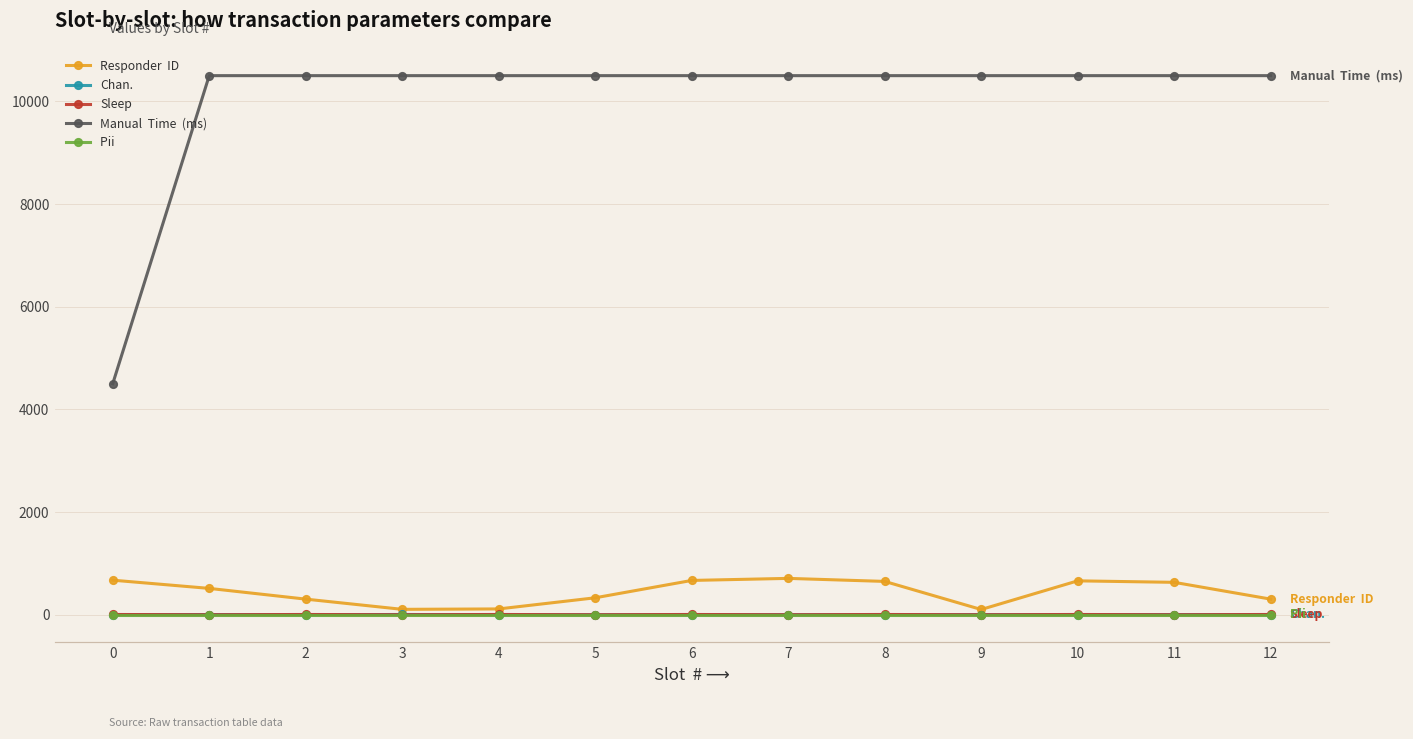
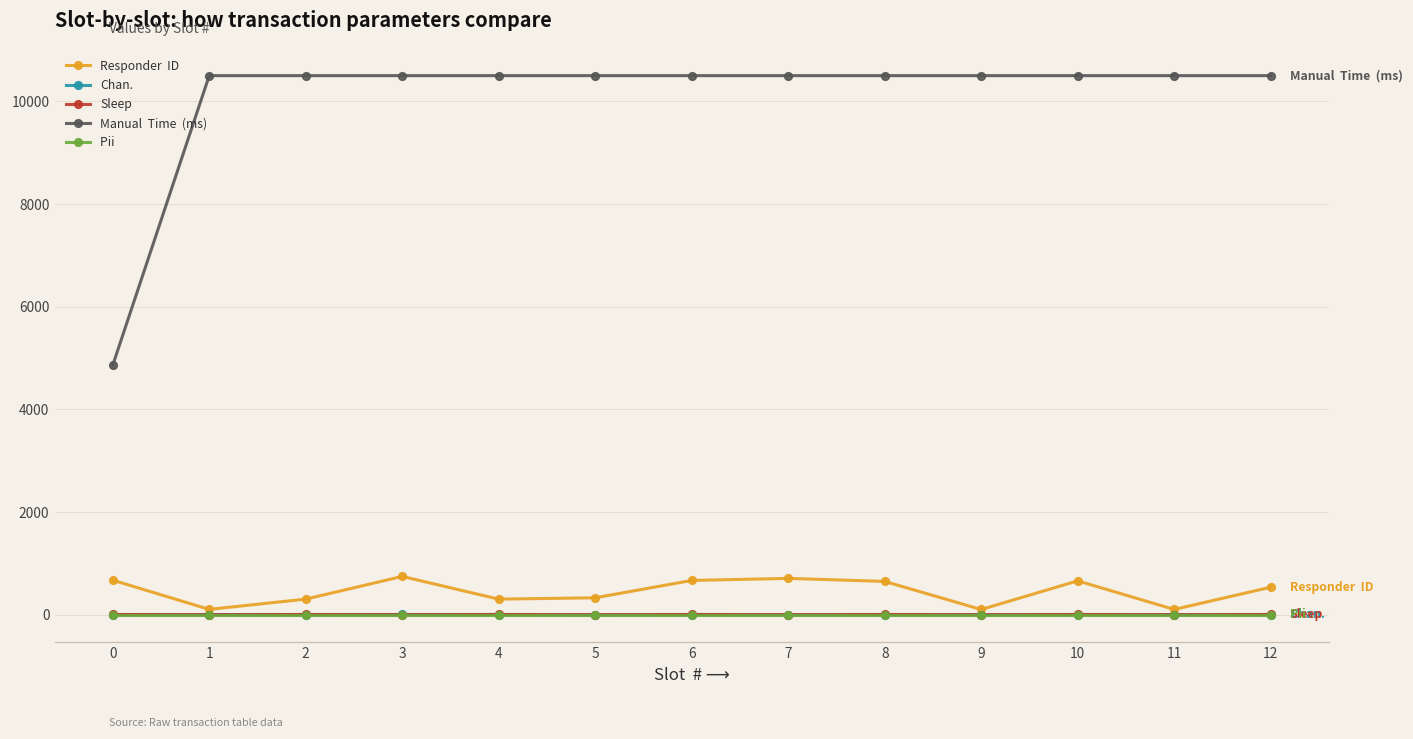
  {
    "Responder ID": {
      "0": 700,
-     "1": 500,
+     "1": 100,
      "2": 300,
-     "3": 100,
-     "4": 100,
+     "3": 700,
+     "4": 300,
      "5": 300,
      "6": 700,
      "7": 700,
      "8": 700,
      "9": 100,
      "10": 700,
-     "11": 600,
-     "12": 300
+     "11": 100,
+     "12": 500
    },
    "Pii": {
      "0": 0,
      "1": 0,
      "2": 0,
      "3": 0,
      "4": 0,
      "5": 0,
      "6": 0,
      "7": 0,
      "8": 0,
      "9": 0,
      "10": 0,
      "11": 0,
      "12": 0
    },
    "Manual Time (ms)": {
-     "0": 4500,
+     "0": 4900,
      "1": 10500,
      "2": 10500,
      "3": 10500,
      "4": 10500,
      "5": 10500,
      "6": 10500,
      "7": 10500,
      "8": 10500,
      "9": 10500,
      "10": 10500,
      "11": 10500,
      "12": 10500
    }
  }
